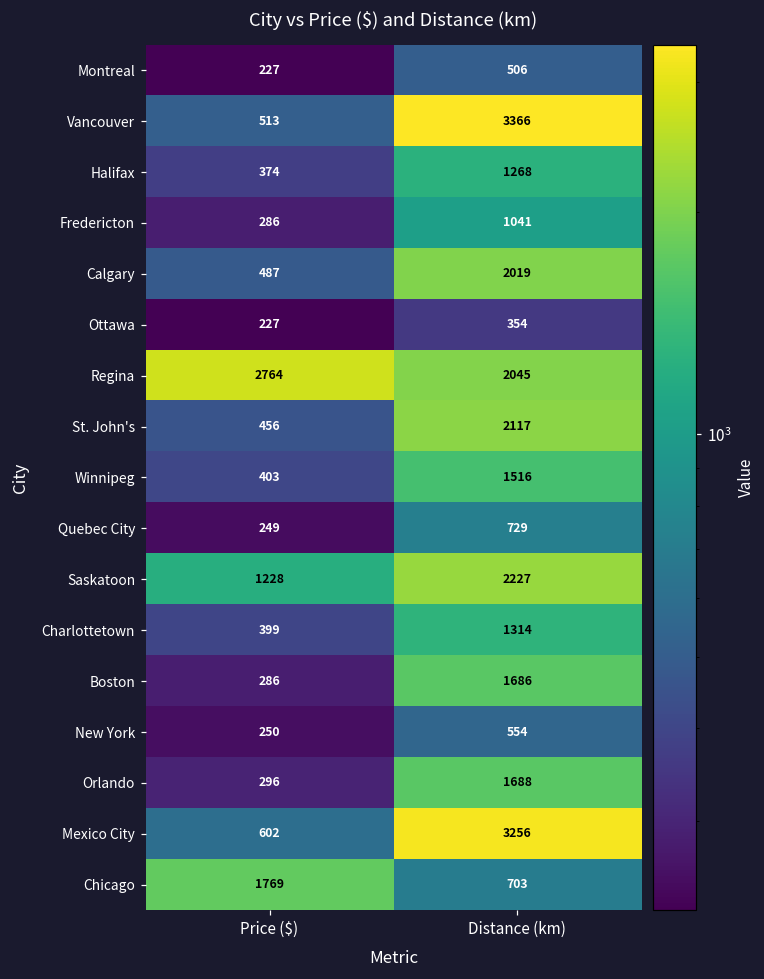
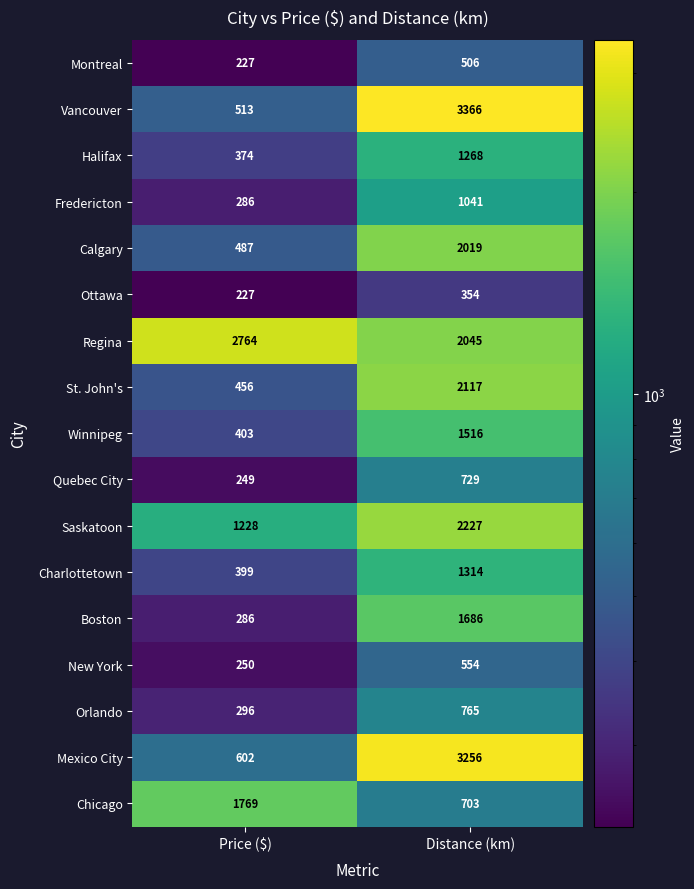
  {
    "Montreal": {
      "Price ($)": 227,
      "Distance (km)": 506
    },
    "Vancouver": {
      "Price ($)": 513,
      "Distance (km)": 3366
    },
    "Halifax": {
      "Price ($)": 374,
      "Distance (km)": 1268
    },
    "Fredericton": {
      "Price ($)": 286,
      "Distance (km)": 1041
    },
    "Calgary": {
      "Price ($)": 487,
      "Distance (km)": 2019
    },
    "Ottawa": {
      "Price ($)": 227,
      "Distance (km)": 354
    },
    "Regina": {
      "Price ($)": 2764,
      "Distance (km)": 2045
    },
    "St. John's": {
      "Price ($)": 456,
      "Distance (km)": 2117
    },
    "Winnipeg": {
      "Price ($)": 403,
      "Distance (km)": 1516
    },
    "Quebec City": {
      "Price ($)": 249,
      "Distance (km)": 729
    },
    "Saskatoon": {
      "Price ($)": 1228,
      "Distance (km)": 2227
    },
    "Charlottetown": {
      "Price ($)": 399,
      "Distance (km)": 1314
    },
    "Boston": {
      "Price ($)": 286,
      "Distance (km)": 1686
    },
    "New York": {
      "Price ($)": 250,
      "Distance (km)": 554
    },
    "Orlando": {
      "Price ($)": 296,
-     "Distance (km)": 1688
+     "Distance (km)": 765
    },
    "Mexico City": {
      "Price ($)": 602,
      "Distance (km)": 3256
    },
    "Chicago": {
      "Price ($)": 1769,
      "Distance (km)": 703
    }
  }
